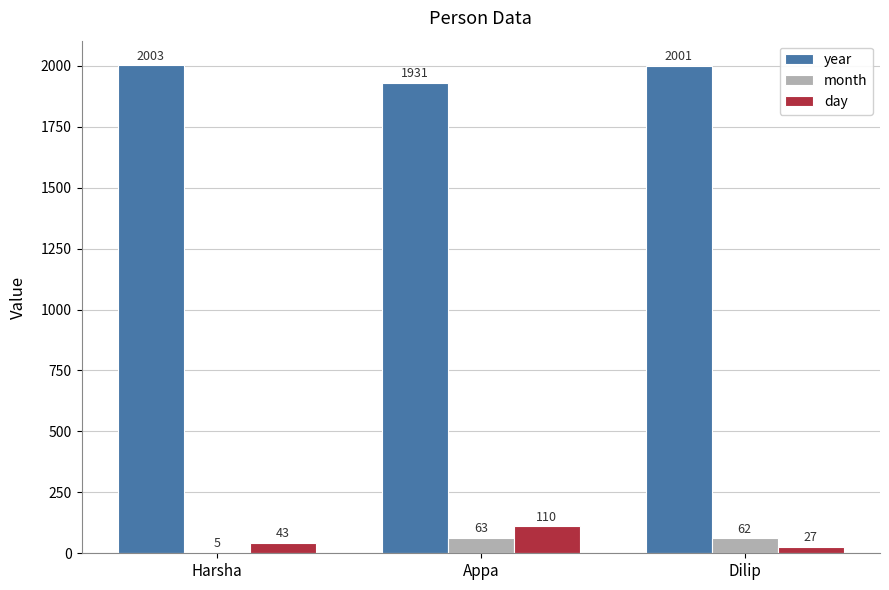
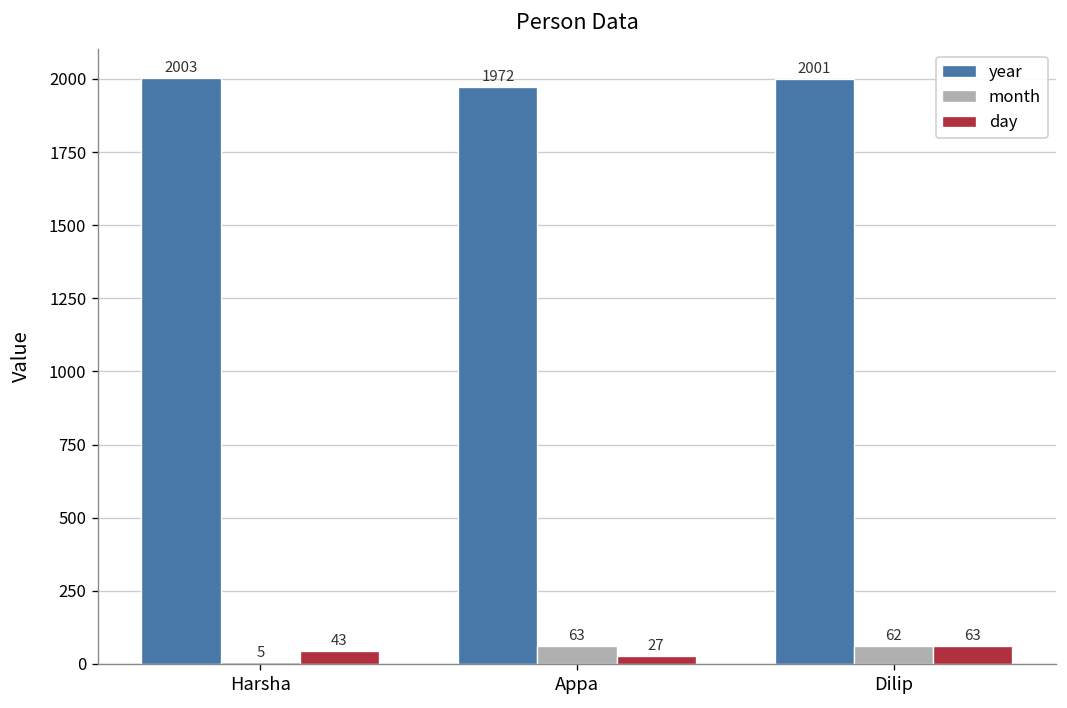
  {
    "year": {
      "Harsha": 2003,
-     "Appa": 1931,
+     "Appa": 1972,
      "Dilip": 2001
    },
    "month": {
      "Harsha": 5,
      "Appa": 63,
      "Dilip": 62
    },
    "day": {
      "Harsha": 43,
-     "Appa": 110,
-     "Dilip": 27
+     "Appa": 27,
+     "Dilip": 63
    }
  }
